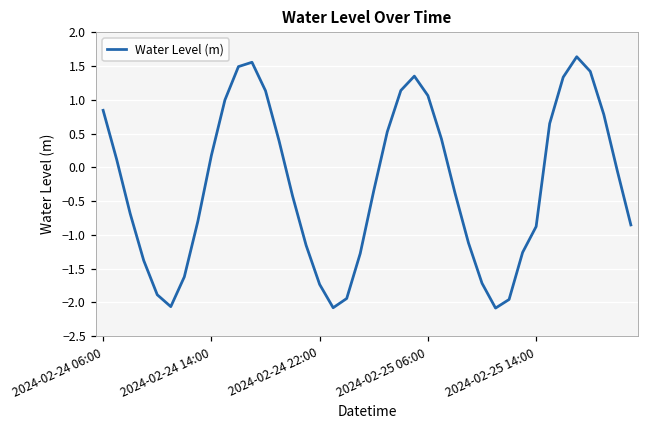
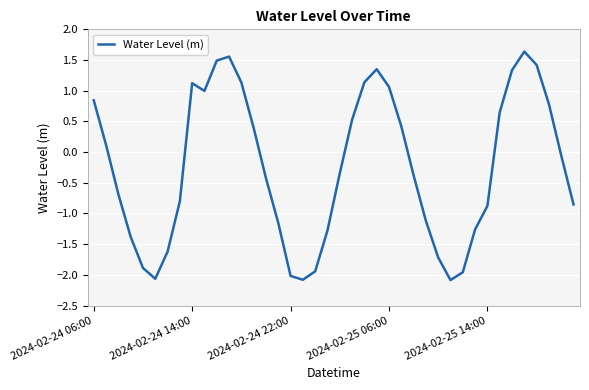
  {
    "2024-02-24 06:00": 0.8,
-   "2024-02-24 14:00": 0.2,
-   "2024-02-24 22:00": -1.7,
+   "2024-02-24 14:00": 1.1,
+   "2024-02-24 22:00": -2.0,
    "2024-02-25 06:00": 1.1,
    "2024-02-25 14:00": -0.9
  }
